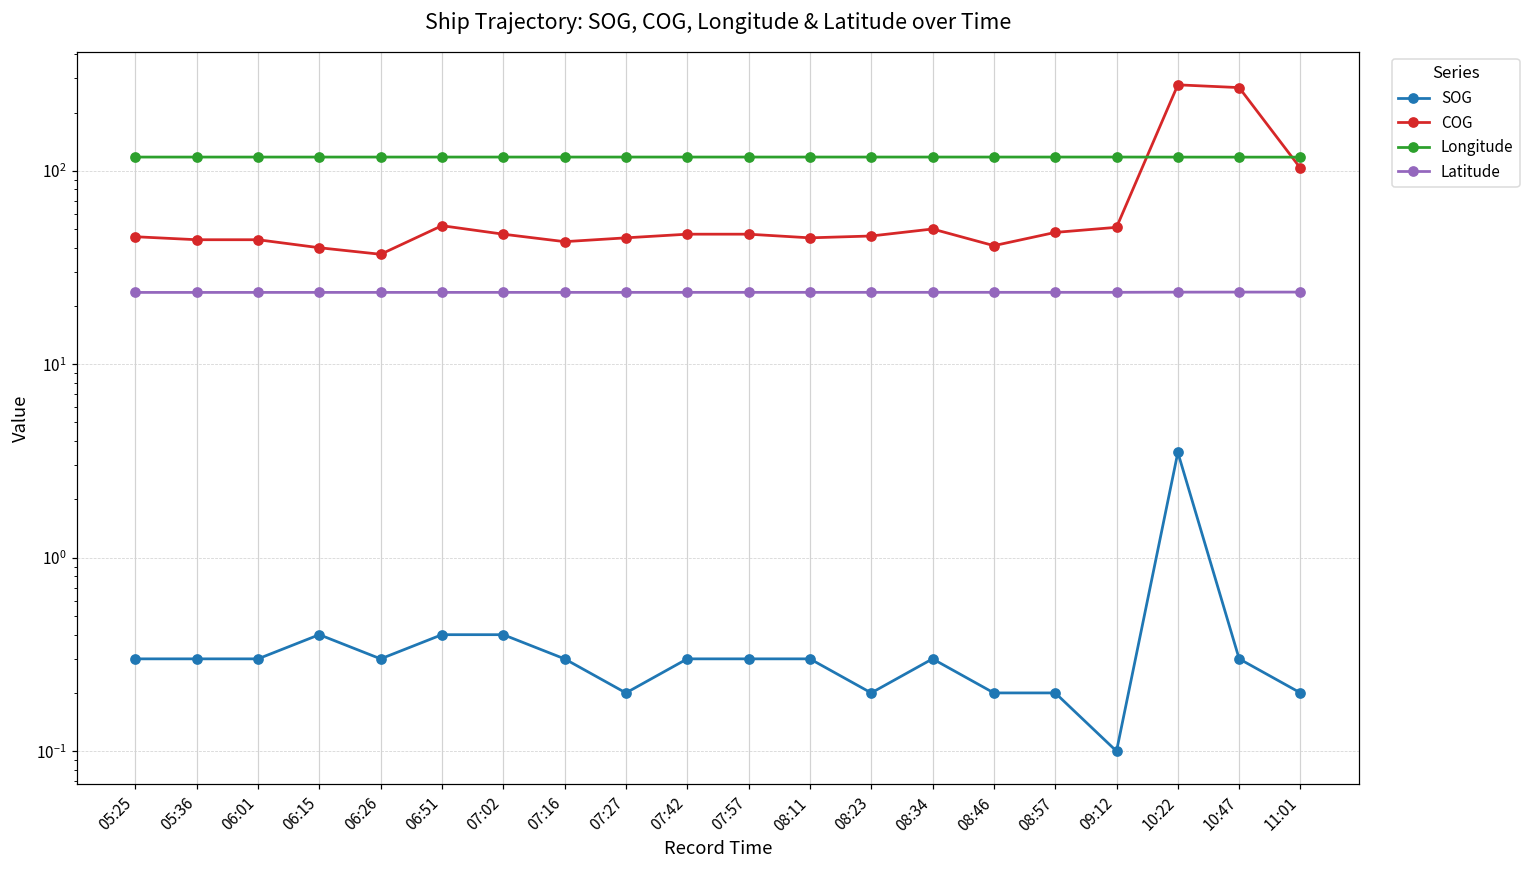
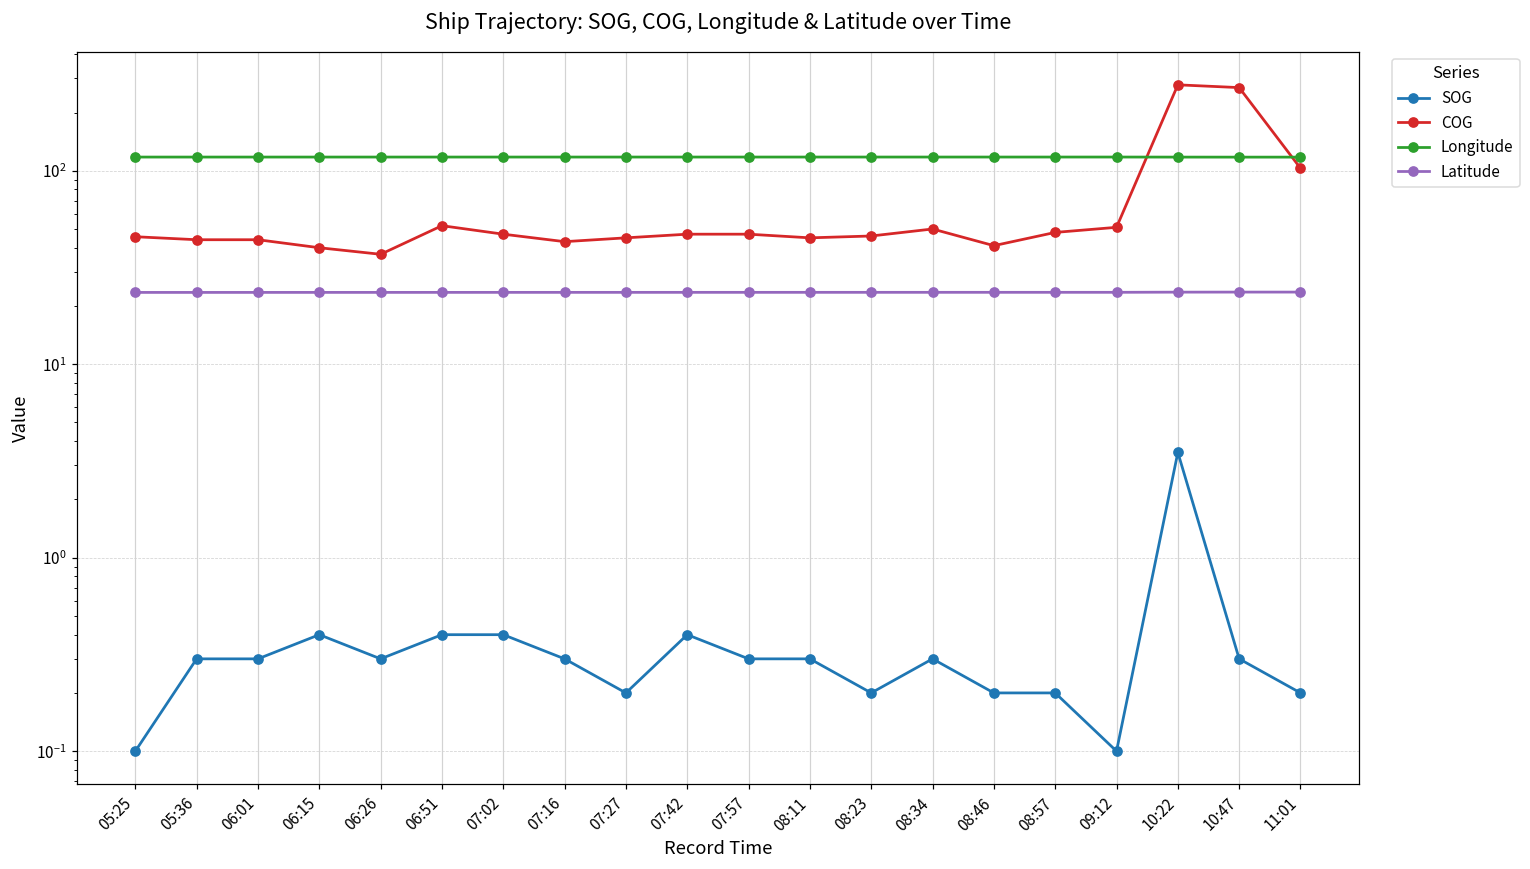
  {
    "SOG": {
-     "05:25": 0.3,
+     "05:25": 0.1,
      "05:36": 0.3,
      "06:01": 0.3,
      "06:15": 0.4,
      "06:26": 0.3,
      "06:51": 0.4,
      "07:02": 0.4,
      "07:16": 0.3,
      "07:27": 0.2,
-     "07:42": 0.3,
+     "07:42": 0.4,
      "07:57": 0.3,
      "08:11": 0.3,
      "08:23": 0.2,
      "08:34": 0.3,
      "08:46": 0.2,
      "08:57": 0.2,
      "09:12": 0.1,
      "10:22": 3.5,
      "10:47": 0.3,
      "11:01": 0.2
    },
    "COG": {
      "05:25": 46,
      "05:36": 44,
      "06:01": 44,
      "06:15": 40,
      "06:26": 37,
      "06:51": 52,
      "07:02": 47,
      "07:16": 43,
      "07:27": 45,
      "07:42": 47,
      "07:57": 47,
      "08:11": 45,
      "08:23": 46,
      "08:34": 50,
      "08:46": 41,
      "08:57": 48,
      "09:12": 51,
      "10:22": 280,
      "10:47": 270,
      "11:01": 100
    },
    "Longitude": {
      "05:25": 120,
      "05:36": 120,
      "06:01": 120,
      "06:15": 120,
      "06:26": 120,
      "06:51": 120,
      "07:02": 120,
      "07:16": 120,
      "07:27": 120,
      "07:42": 120,
      "07:57": 120,
      "08:11": 120,
      "08:23": 120,
      "08:34": 120,
      "08:46": 120,
      "08:57": 120,
      "09:12": 120,
      "10:22": 120,
      "10:47": 120,
      "11:01": 120
    },
    "Latitude": {
      "05:25": 24,
      "05:36": 24,
      "06:01": 24,
      "06:15": 24,
      "06:26": 24,
      "06:51": 24,
      "07:02": 24,
      "07:16": 24,
      "07:27": 24,
      "07:42": 24,
      "07:57": 24,
      "08:11": 24,
      "08:23": 24,
      "08:34": 24,
      "08:46": 24,
      "08:57": 24,
      "09:12": 24,
      "10:22": 24,
      "10:47": 24,
      "11:01": 24
    }
  }
